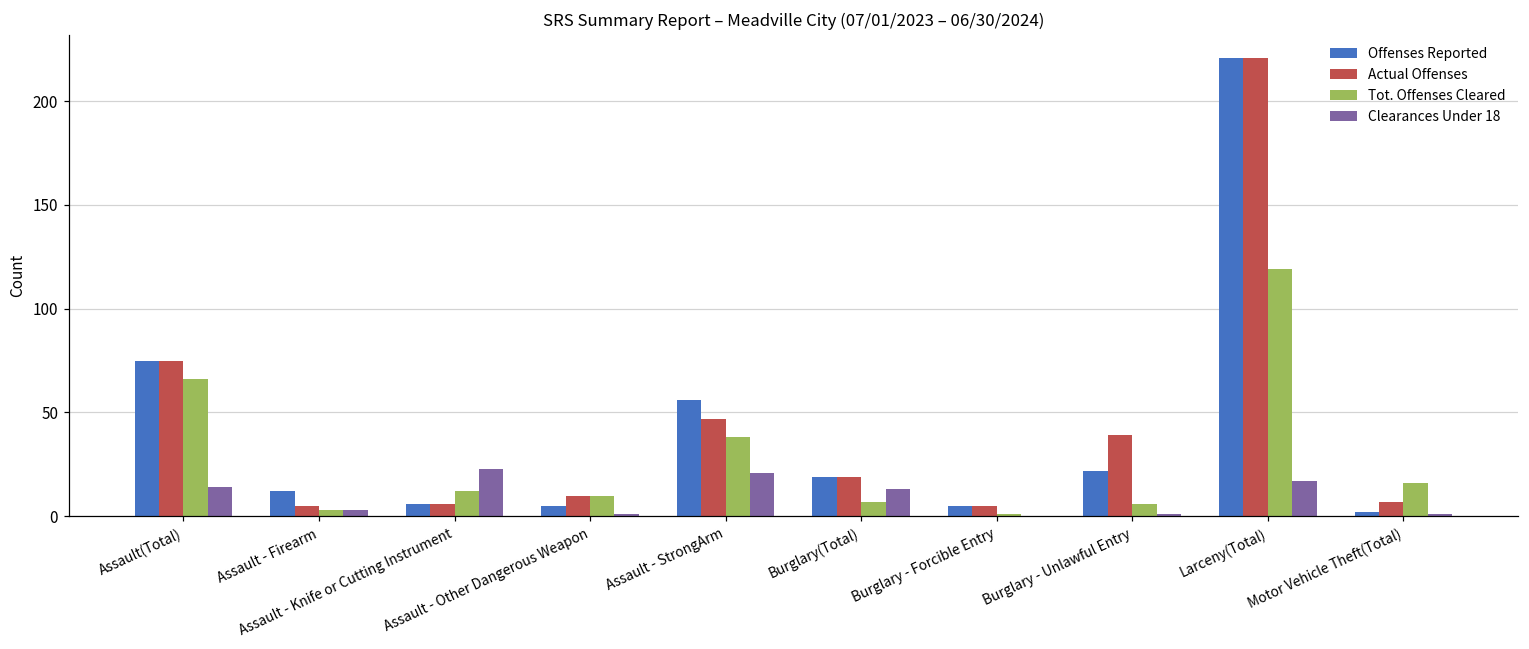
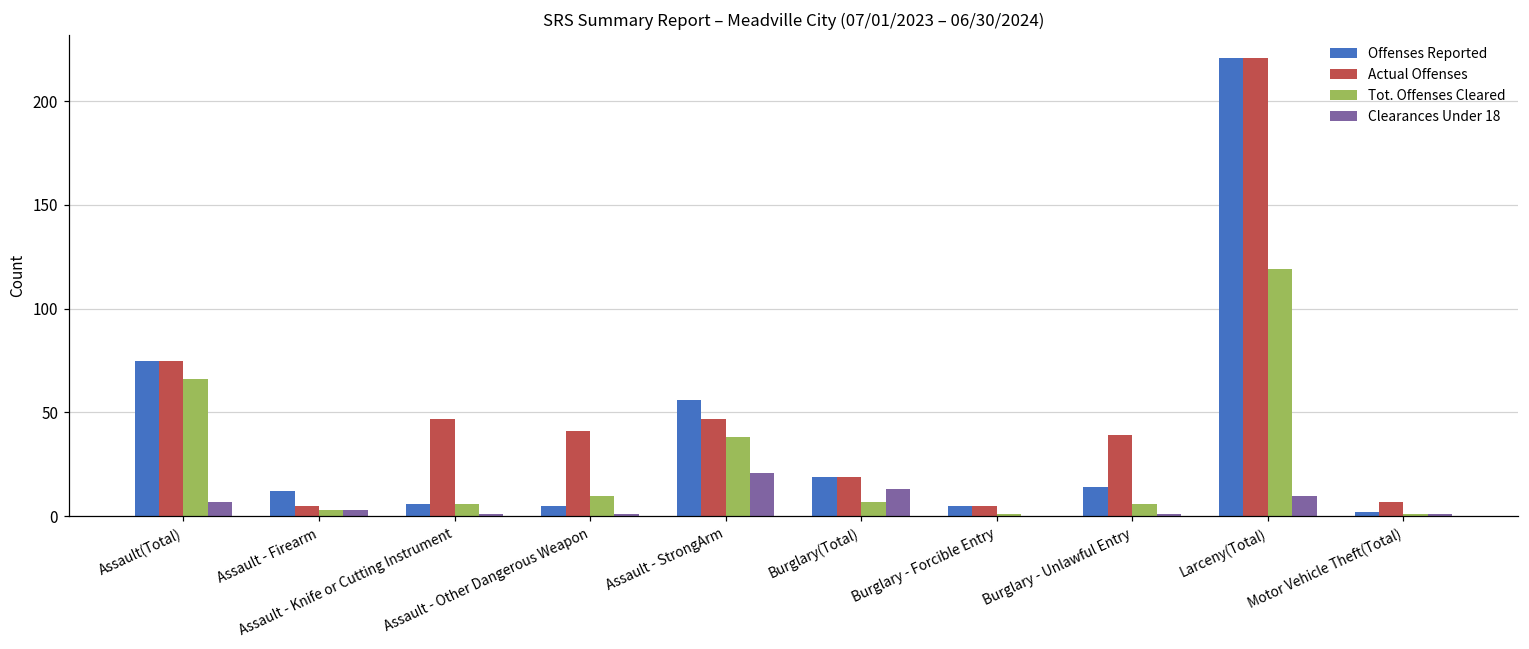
  {
    "Offenses Reported": {
      "Assault(Total)": 75,
      "Assault - Firearm": 12,
      "Assault - Knife or Cutting Instrument": 6,
      "Assault - Other Dangerous Weapon": 5,
      "Assault - StrongArm": 56,
      "Burglary(Total)": 19,
      "Burglary - Forcible Entry": 5,
-     "Burglary - Unlawful Entry": 22,
+     "Burglary - Unlawful Entry": 14,
      "Larceny(Total)": 221,
      "Motor Vehicle Theft(Total)": 2
    },
    "Actual Offenses": {
      "Assault(Total)": 75,
      "Assault - Firearm": 5,
-     "Assault - Knife or Cutting Instrument": 6,
-     "Assault - Other Dangerous Weapon": 10,
+     "Assault - Knife or Cutting Instrument": 47,
+     "Assault - Other Dangerous Weapon": 41,
      "Assault - StrongArm": 47,
      "Burglary(Total)": 19,
      "Burglary - Forcible Entry": 5,
      "Burglary - Unlawful Entry": 39,
      "Larceny(Total)": 221,
      "Motor Vehicle Theft(Total)": 7
    },
    "Tot. Offenses Cleared": {
      "Assault(Total)": 66,
      "Assault - Firearm": 3,
-     "Assault - Knife or Cutting Instrument": 12,
+     "Assault - Knife or Cutting Instrument": 6,
      "Assault - Other Dangerous Weapon": 10,
      "Assault - StrongArm": 38,
      "Burglary(Total)": 7,
      "Burglary - Unlawful Entry": 6,
      "Larceny(Total)": 119,
-     "Motor Vehicle Theft(Total)": 16
+     "Motor Vehicle Theft(Total)": 1
    },
    "Clearances Under 18": {
-     "Assault(Total)": 14,
+     "Assault(Total)": 7,
      "Assault - Firearm": 3,
-     "Assault - Knife or Cutting Instrument": 23,
+     "Assault - Knife or Cutting Instrument": 1,
      "Assault - StrongArm": 21,
      "Burglary(Total)": 13,
      "Burglary - Forcible Entry": 0,
-     "Larceny(Total)": 17
+     "Larceny(Total)": 10
    }
  }
